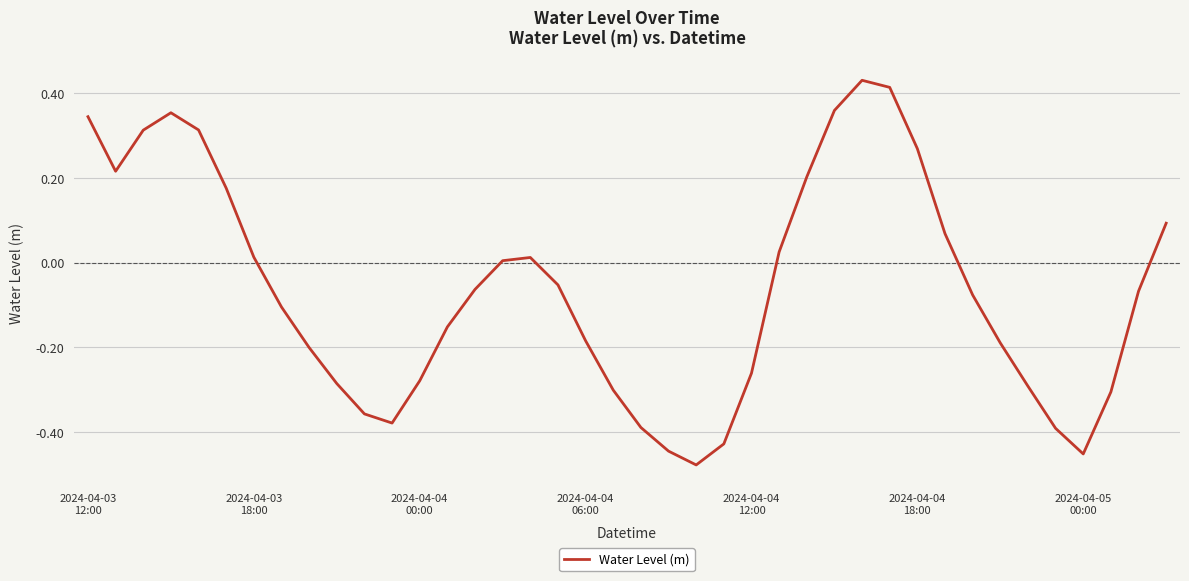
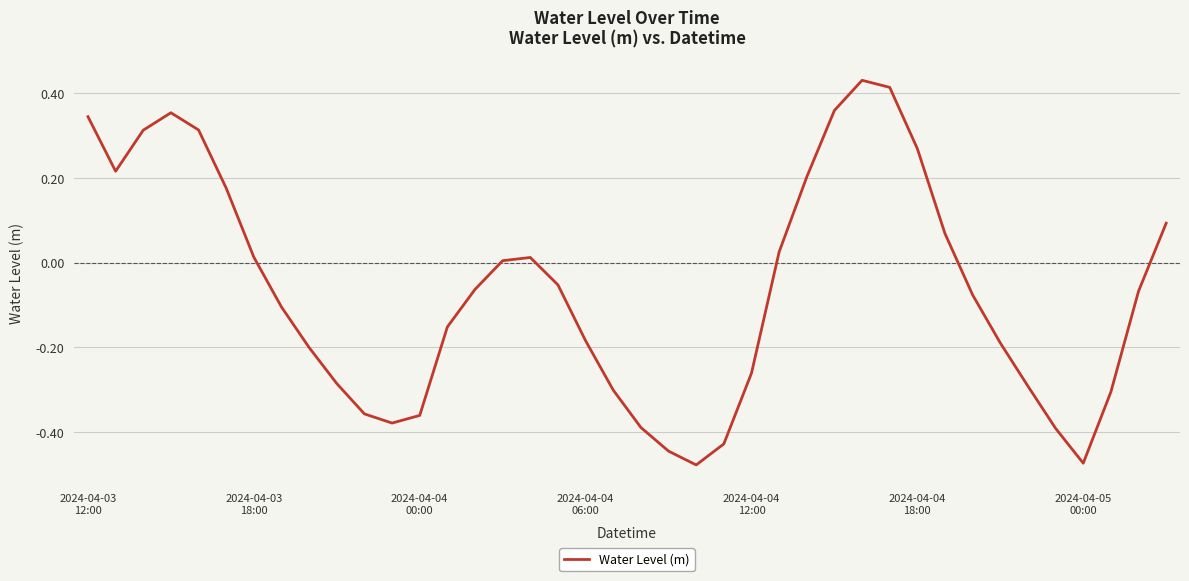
  {
    "2024-04-03 12:00": 0.34,
    "2024-04-03 18:00": 0.01,
-   "2024-04-04 00:00": -0.28,
+   "2024-04-04 00:00": -0.36,
    "2024-04-04 06:00": -0.18,
    "2024-04-04 12:00": -0.26,
    "2024-04-04 18:00": 0.27,
-   "2024-04-05 00:00": -0.45
+   "2024-04-05 00:00": -0.47
  }
